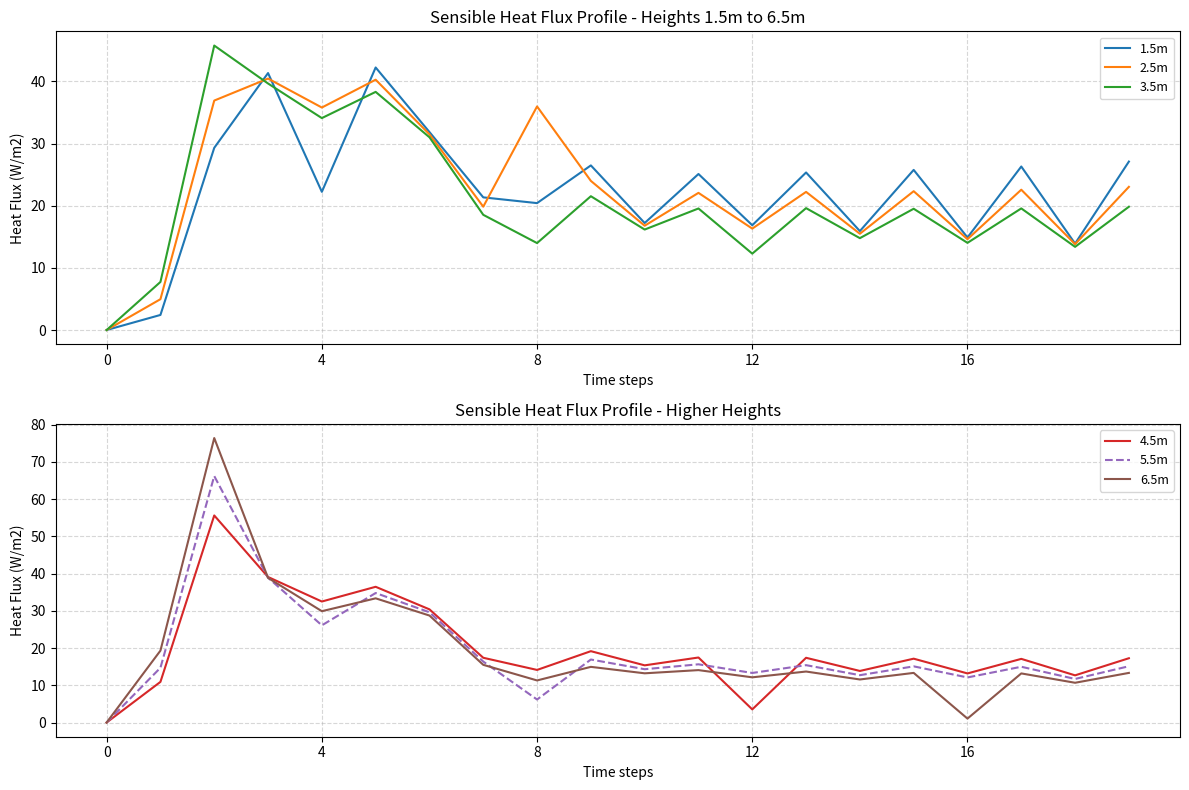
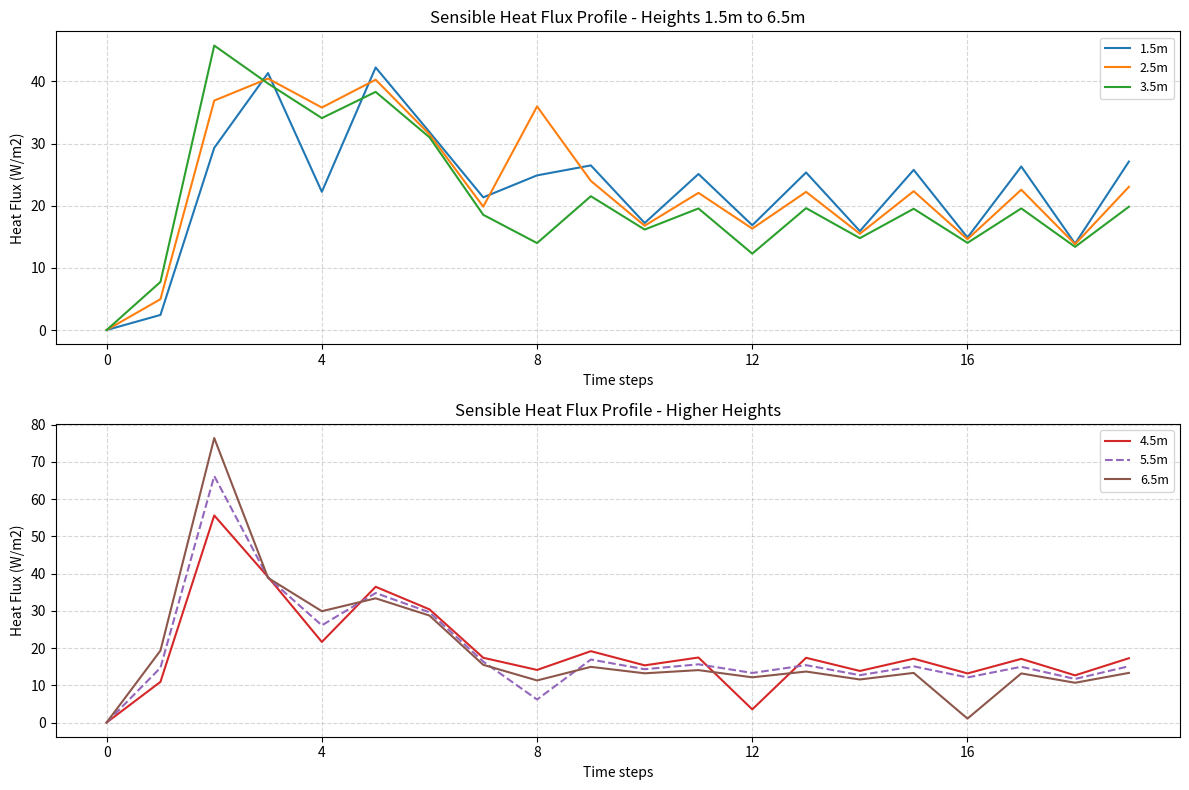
  {
    "Sensible Heat Flux Profile - Heights 1.5m to 6.5m": {
      "1.5m": {
        "4": 22,
-       "8": 20,
+       "8": 25,
        "12": 17
      },
      "2.5m": {
        "4": 36,
        "8": 36,
        "12": 16
      },
      "3.5m": {
        "4": 34,
        "8": 14,
        "12": 12,
        "16": 14
      }
    },
    "Sensible Heat Flux Profile - Higher Heights": {
      "4.5m": {
-       "4": 32,
+       "4": 22,
        "8": 14,
        "12": 4,
        "16": 13
      },
      "5.5m": {
        "4": 26,
        "8": 6,
        "12": 13,
        "16": 12
      },
      "6.5m": {
        "4": 30,
        "8": 11,
        "12": 12,
        "16": 1
      }
    }
  }
